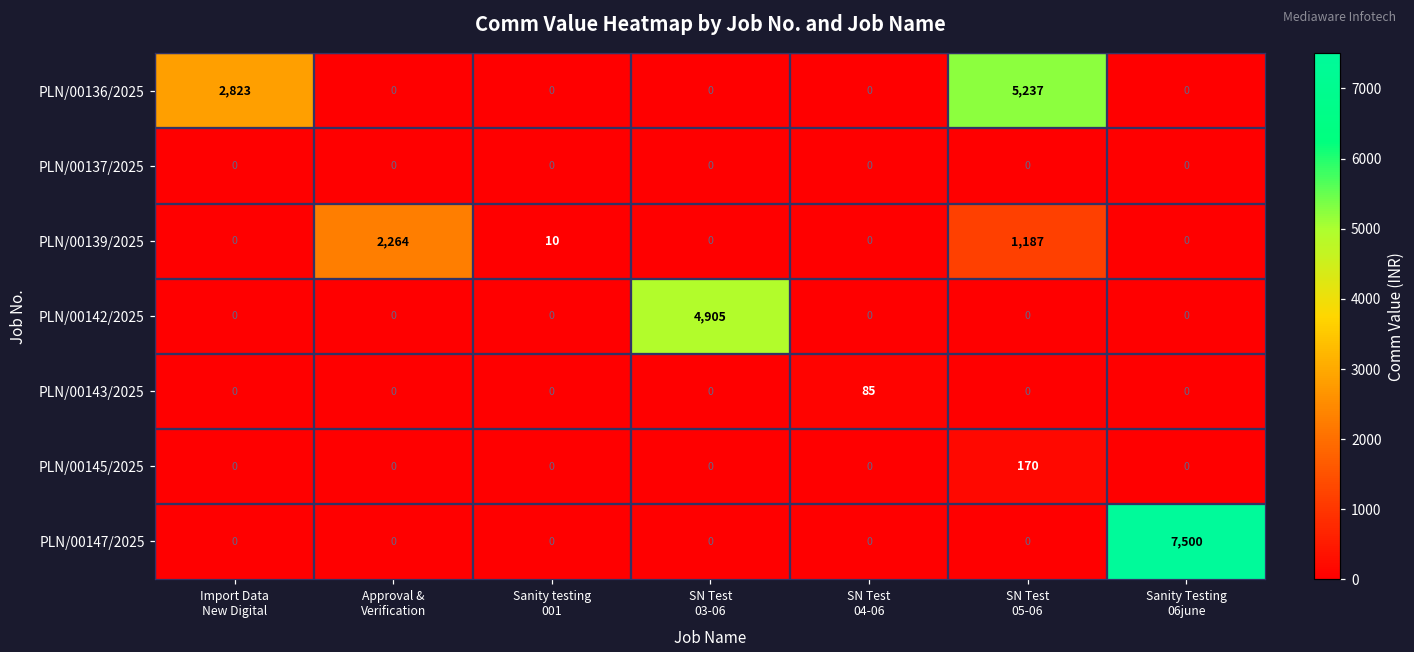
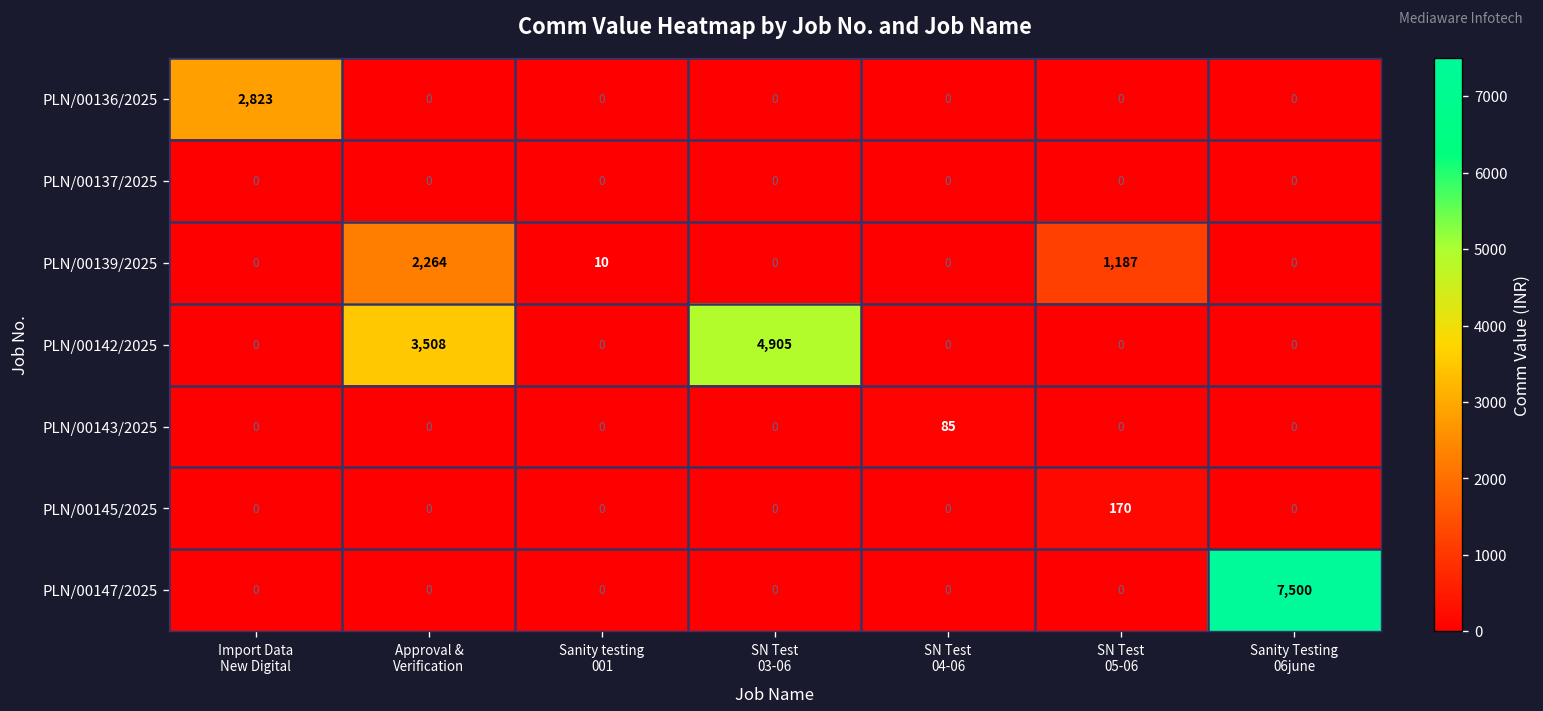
  {
    "PLN/00136/2025": {
      "Import Data New Digital": "2,823",
      "Approval & Verification": "0",
      "Sanity testing 001": "0",
      "SN Test 03-06": "0",
      "SN Test 04-06": "0",
-     "SN Test 05-06": "5,237",
+     "SN Test 05-06": "0",
      "Sanity Testing 06june": "0"
    },
    "PLN/00137/2025": {
      "Import Data New Digital": "0",
      "Approval & Verification": "0",
      "Sanity testing 001": "0",
      "SN Test 03-06": "0",
      "SN Test 04-06": "0",
      "SN Test 05-06": "0",
      "Sanity Testing 06june": "0"
    },
    "PLN/00139/2025": {
      "Import Data New Digital": "0",
      "Approval & Verification": "2,264",
      "Sanity testing 001": "10",
      "SN Test 03-06": "0",
      "SN Test 04-06": "0",
      "SN Test 05-06": "1,187",
      "Sanity Testing 06june": "0"
    },
    "PLN/00142/2025": {
      "Import Data New Digital": "0",
-     "Approval & Verification": "0",
+     "Approval & Verification": "3,508",
      "Sanity testing 001": "0",
      "SN Test 03-06": "4,905",
      "SN Test 04-06": "0",
      "SN Test 05-06": "0",
      "Sanity Testing 06june": "0"
    },
    "PLN/00143/2025": {
      "Import Data New Digital": "0",
      "Approval & Verification": "0",
      "Sanity testing 001": "0",
      "SN Test 03-06": "0",
      "SN Test 04-06": "85",
      "SN Test 05-06": "0",
      "Sanity Testing 06june": "0"
    },
    "PLN/00145/2025": {
      "Import Data New Digital": "0",
      "Approval & Verification": "0",
      "Sanity testing 001": "0",
      "SN Test 03-06": "0",
      "SN Test 04-06": "0",
      "SN Test 05-06": "170",
      "Sanity Testing 06june": "0"
    },
    "PLN/00147/2025": {
      "Import Data New Digital": "0",
      "Approval & Verification": "0",
      "Sanity testing 001": "0",
      "SN Test 03-06": "0",
      "SN Test 04-06": "0",
      "SN Test 05-06": "0",
      "Sanity Testing 06june": "7,500"
    }
  }
